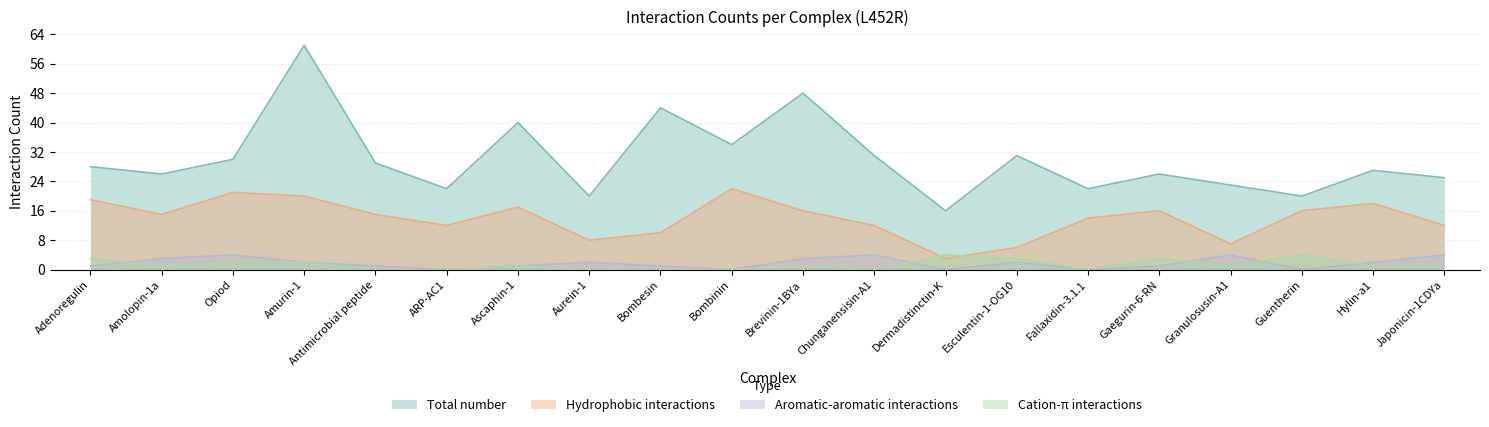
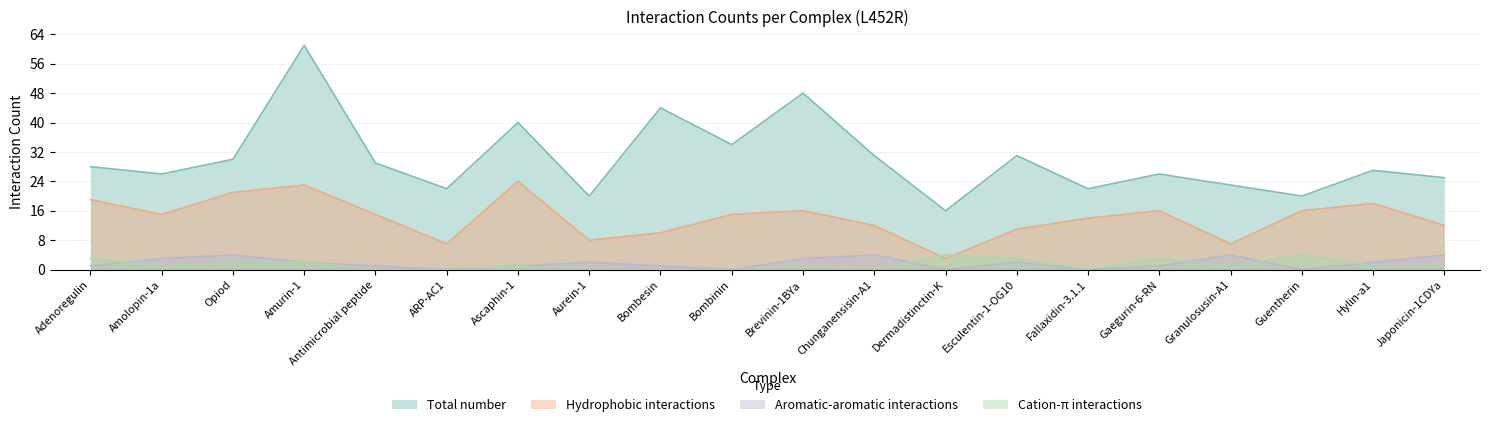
  {
    "Hydrophobic interactions": {
      "Adenoregulin": 19,
      "Amolopin-1a": 15,
      "Opiod": 21,
-     "Amurin-1": 20,
+     "Amurin-1": 23,
      "Antimicrobial peptide": 15,
-     "ARP-AC1": 12,
-     "Ascaphin-1": 17,
+     "ARP-AC1": 7,
+     "Ascaphin-1": 24,
      "Aurein-1": 8,
      "Bombesin": 10,
-     "Bombinin": 22,
+     "Bombinin": 15,
      "Brevinin-1BYa": 16,
      "Chunganensisin-A1": 12,
      "Dermadistinctin-K": 3,
-     "Esculentin-1-OG10": 6,
+     "Esculentin-1-OG10": 11,
      "Fallaxidin-3.1.1": 14,
      "Gaegurin-6-RN": 16,
      "Granulosusin-A1": 7,
      "Guentherin": 16,
      "Hylin-a1": 18,
      "Japonicin-1CDYa": 12
    }
  }
